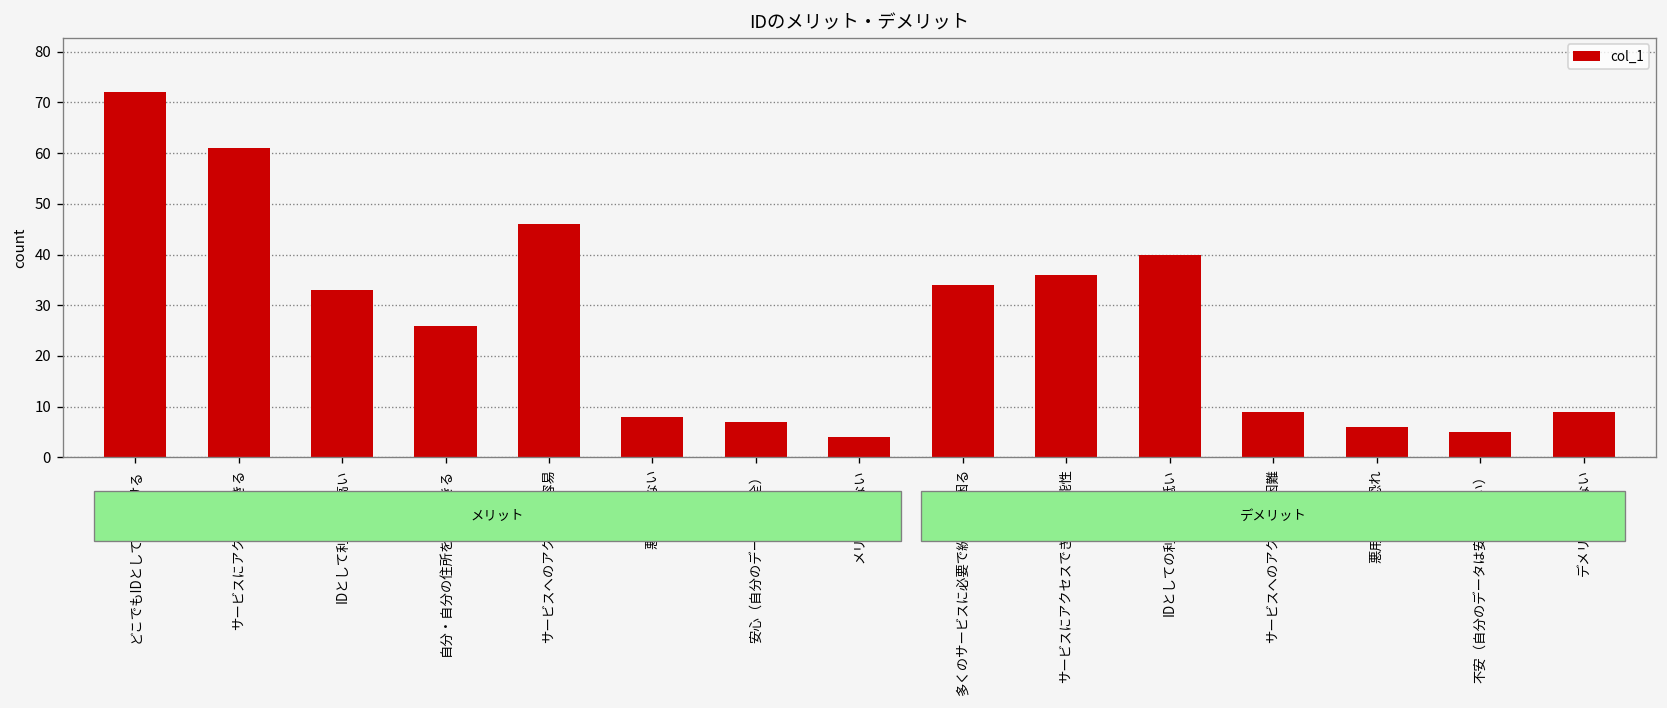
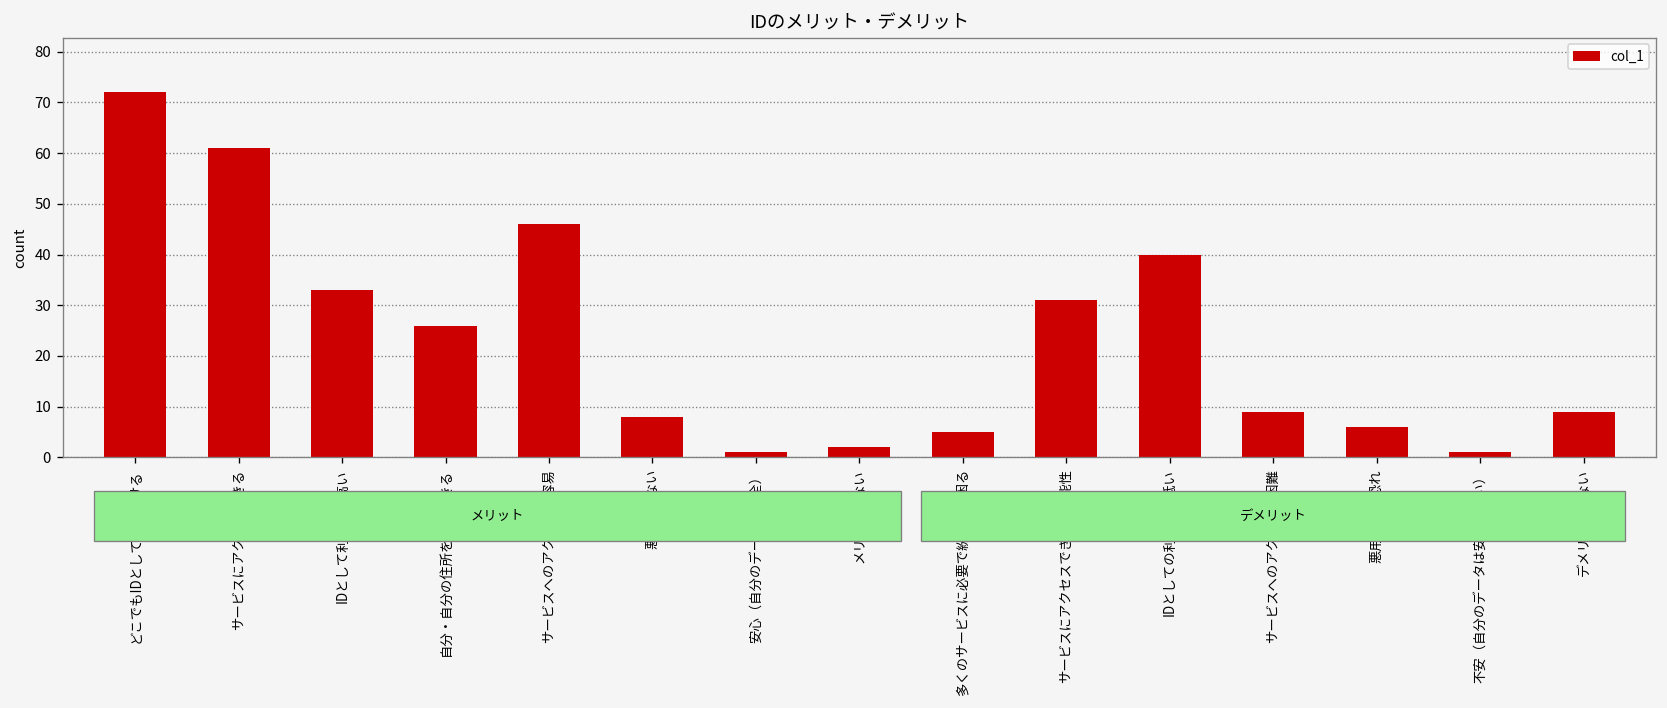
  {
    "どこでもIDとして受け付ける": 72,
    "サービスにアクセスできる": 61,
    "IDとして利便性が高い": 33,
    "自分・自分の住所を証明できる": 26,
    "サービスへのアクセスが容易": 46,
    "悪用されない": 8,
-   "安心（自分のデータは安全）": 7,
-   "メリットはない": 4,
-   "多くのサービスに必要で紛失時に困る": 34,
-   "サービスにアクセスできない可能性": 36,
+   "安心（自分のデータは安全）": 1,
+   "メリットはない": 2,
+   "多くのサービスに必要で紛失時に困る": 5,
+   "サービスにアクセスできない可能性": 31,
    "IDとしての利便性が低い": 40,
    "サービスへのアクセスが困難": 9,
    "悪用される恐れ": 6,
-   "不安（自分のデータは安全でない）": 5,
+   "不安（自分のデータは安全でない）": 1,
    "デメリットはない": 9
  }
